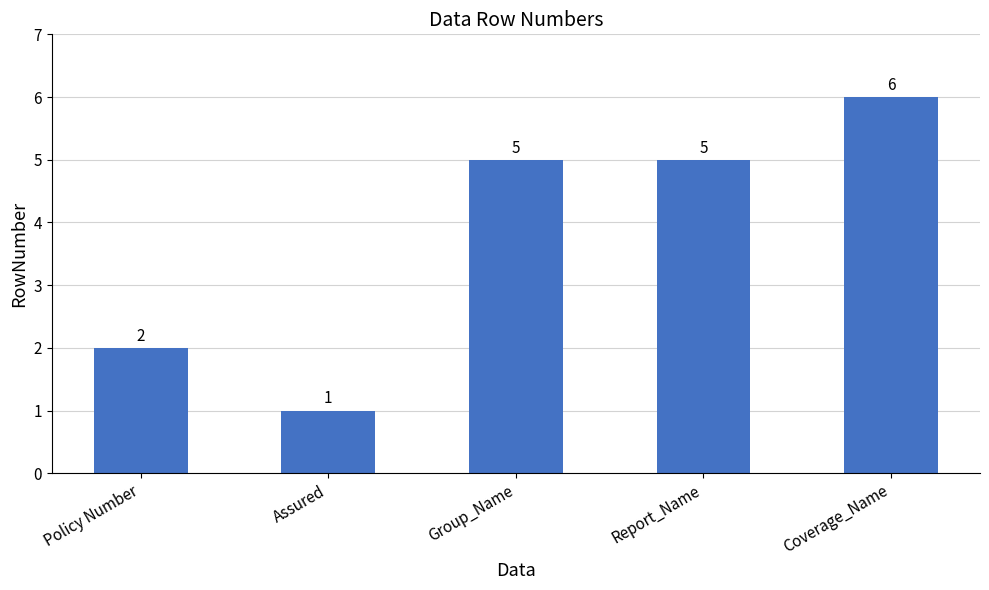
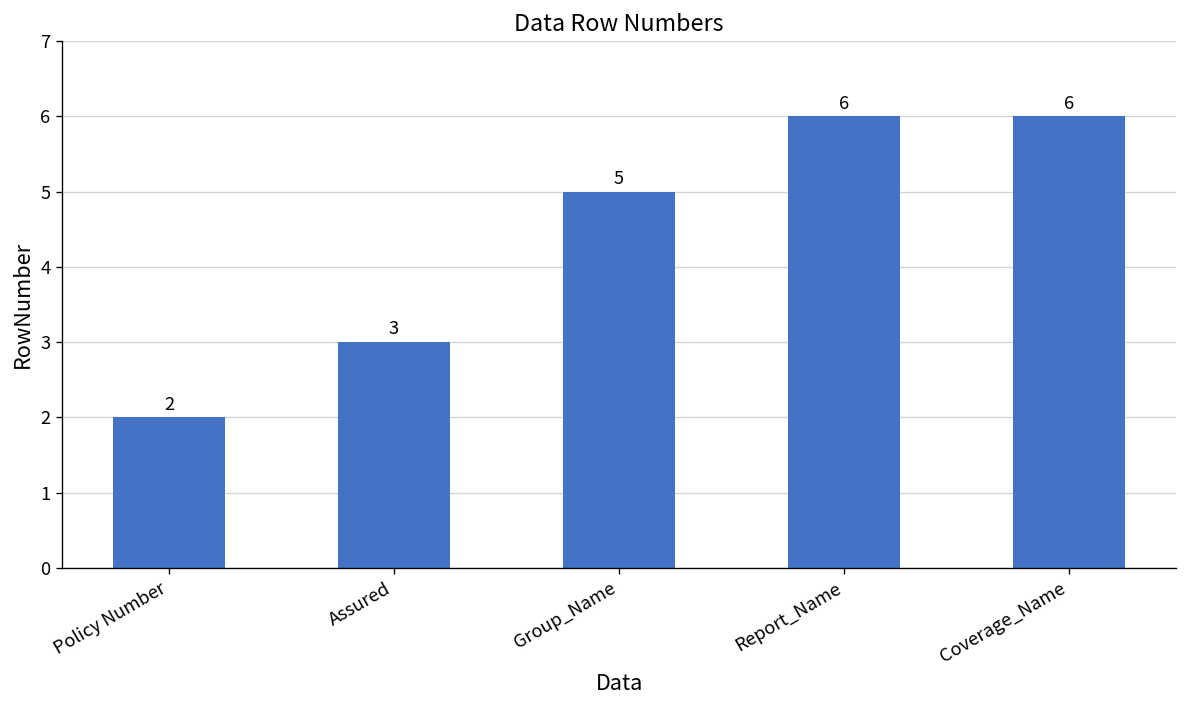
  {
    "Policy Number": 2,
-   "Assured": 1,
+   "Assured": 3,
    "Group_Name": 5,
-   "Report_Name": 5,
+   "Report_Name": 6,
    "Coverage_Name": 6
  }
